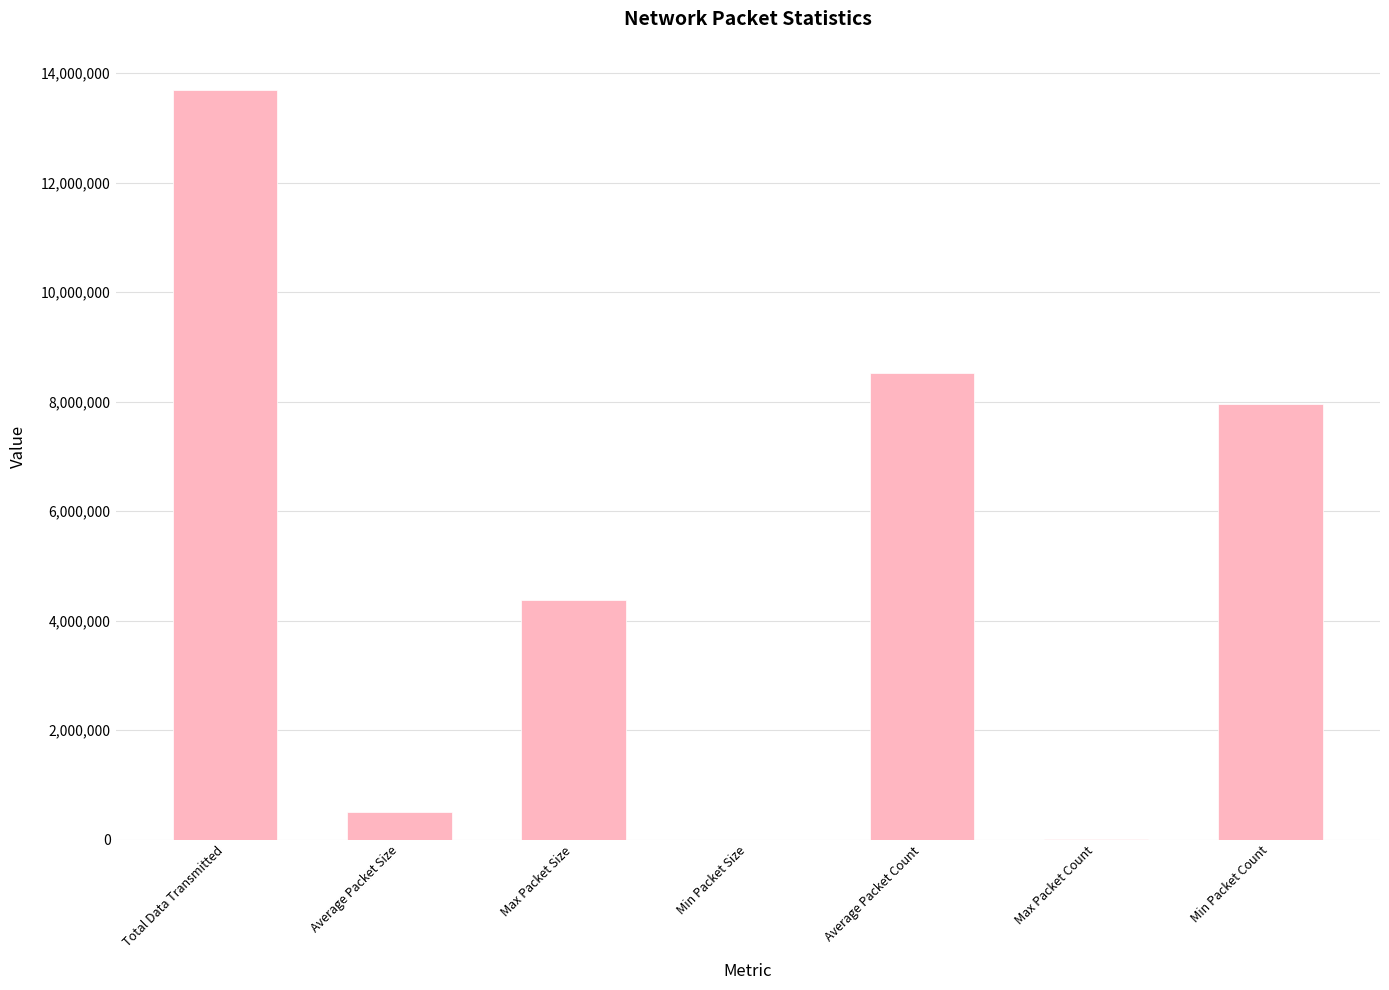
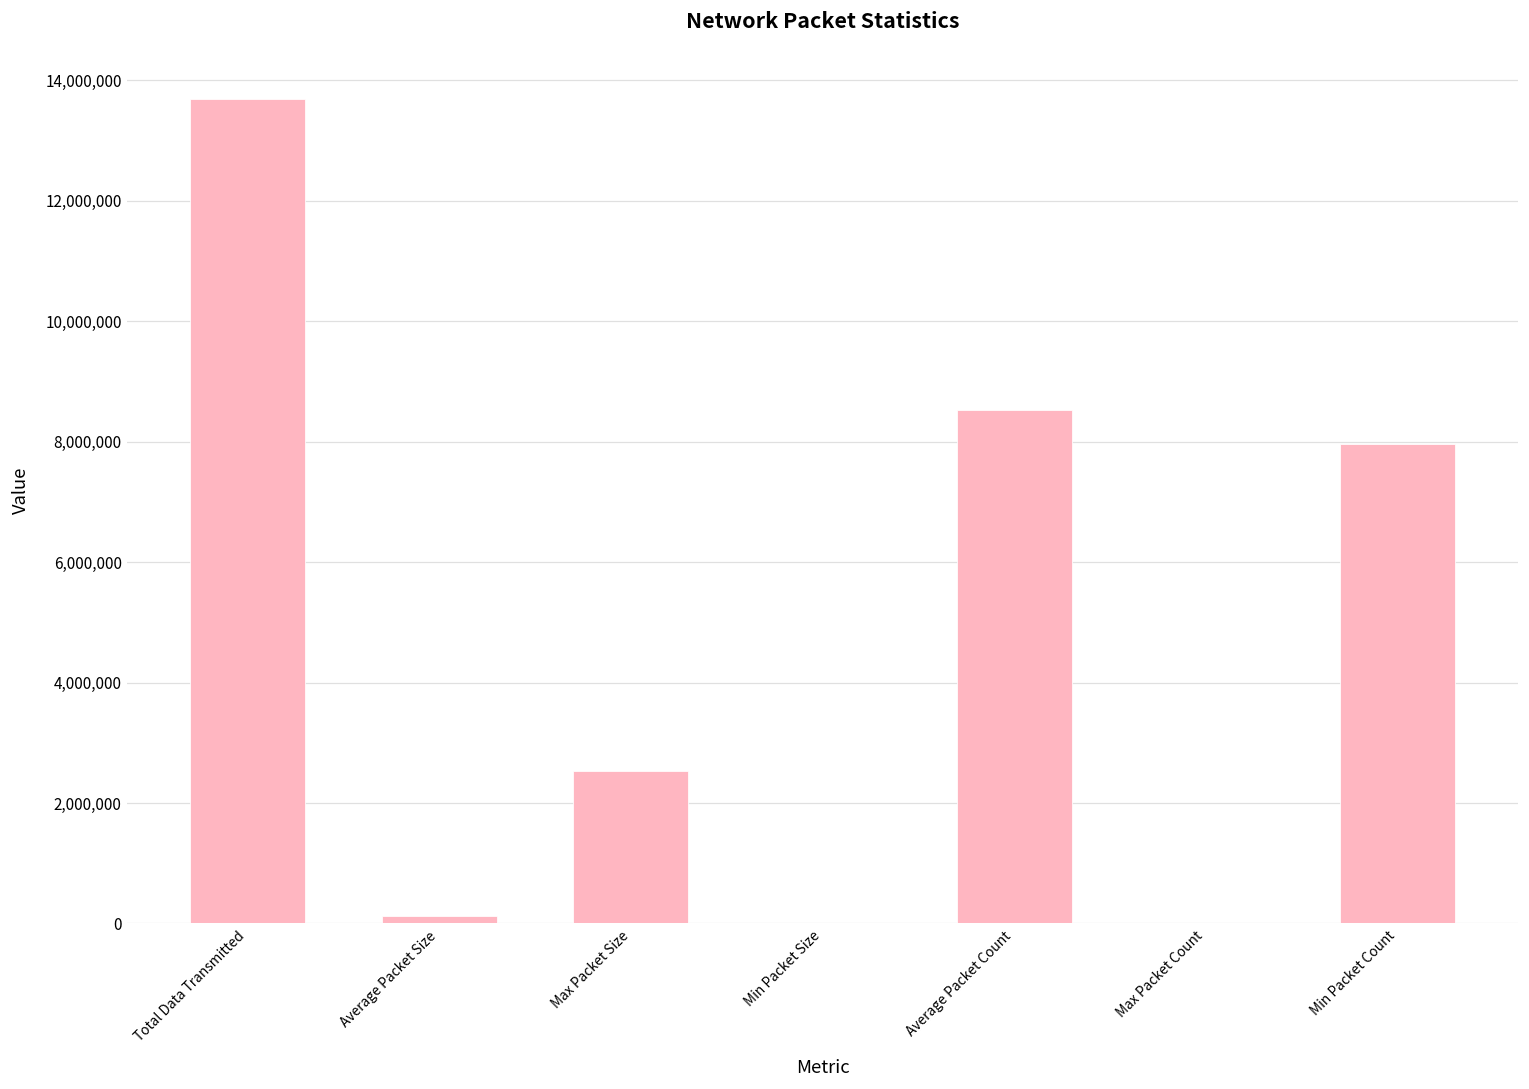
  {
    "Total Data Transmitted": "13,700,000",
-   "Average Packet Size": "500,000",
-   "Max Packet Size": "4,400,000",
+   "Average Packet Size": "100,000",
+   "Max Packet Size": "2,500,000",
    "Average Packet Count": "8,500,000",
    "Min Packet Count": "8,000,000"
  }
